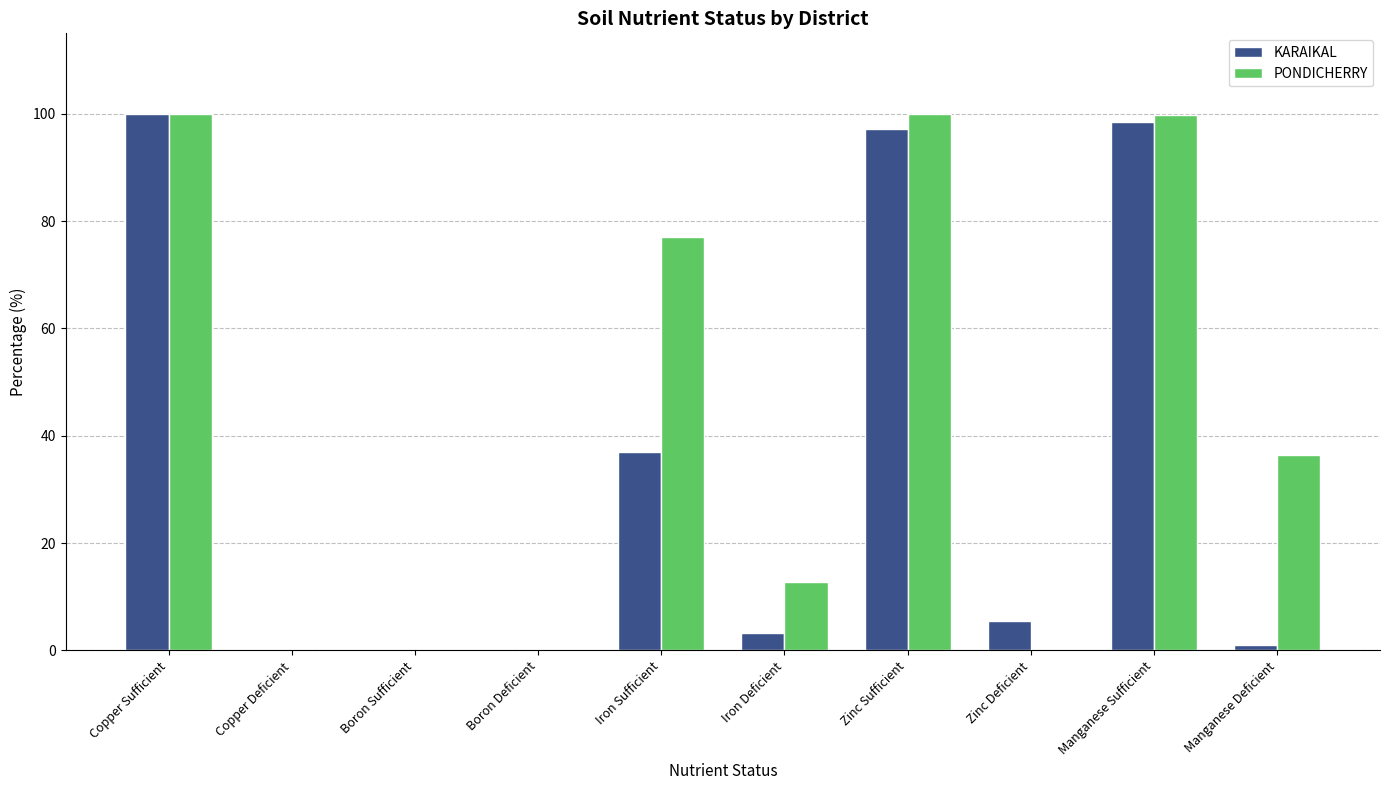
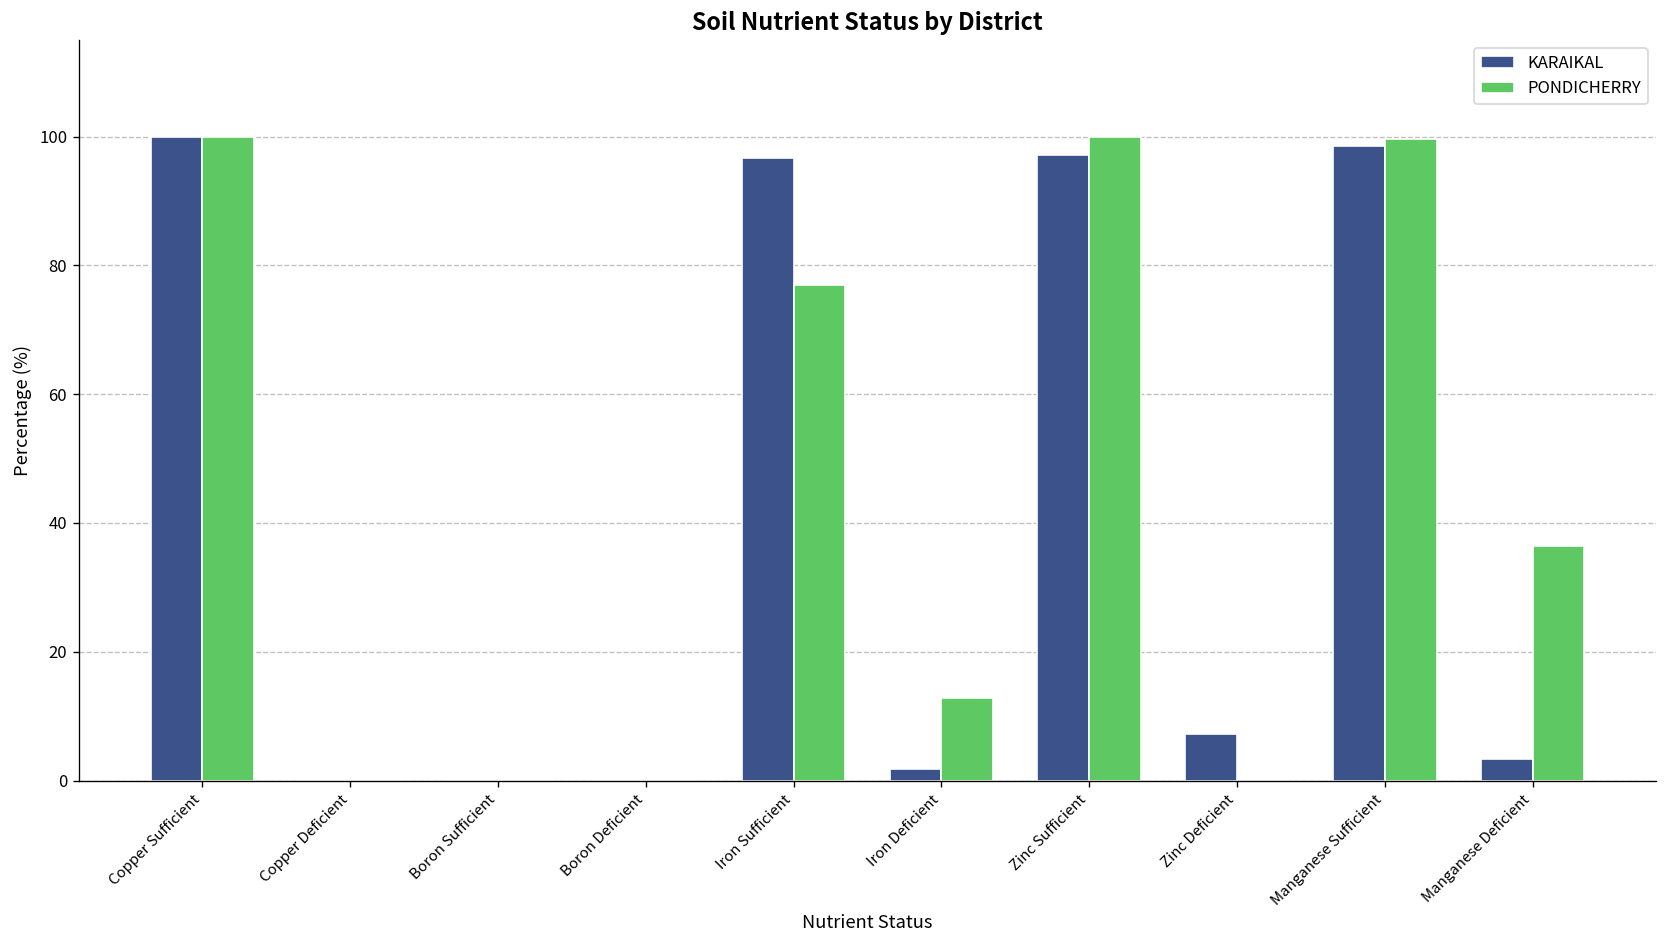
  {
    "KARAIKAL": {
      "Copper Sufficient": 100,
      "Copper Deficient": 0,
      "Boron Sufficient": 0,
      "Boron Deficient": 0,
-     "Iron Sufficient": 37,
-     "Iron Deficient": 3,
+     "Iron Sufficient": 97,
+     "Iron Deficient": 2,
      "Zinc Sufficient": 97,
-     "Zinc Deficient": 6,
+     "Zinc Deficient": 7,
      "Manganese Sufficient": 99,
-     "Manganese Deficient": 1
+     "Manganese Deficient": 3
    },
    "PONDICHERRY": {
      "Copper Sufficient": 100,
      "Copper Deficient": 0,
      "Boron Sufficient": 0,
      "Boron Deficient": 0,
      "Iron Sufficient": 77,
      "Iron Deficient": 13,
      "Zinc Sufficient": 100,
      "Zinc Deficient": 0,
      "Manganese Sufficient": 100,
      "Manganese Deficient": 36
    }
  }
